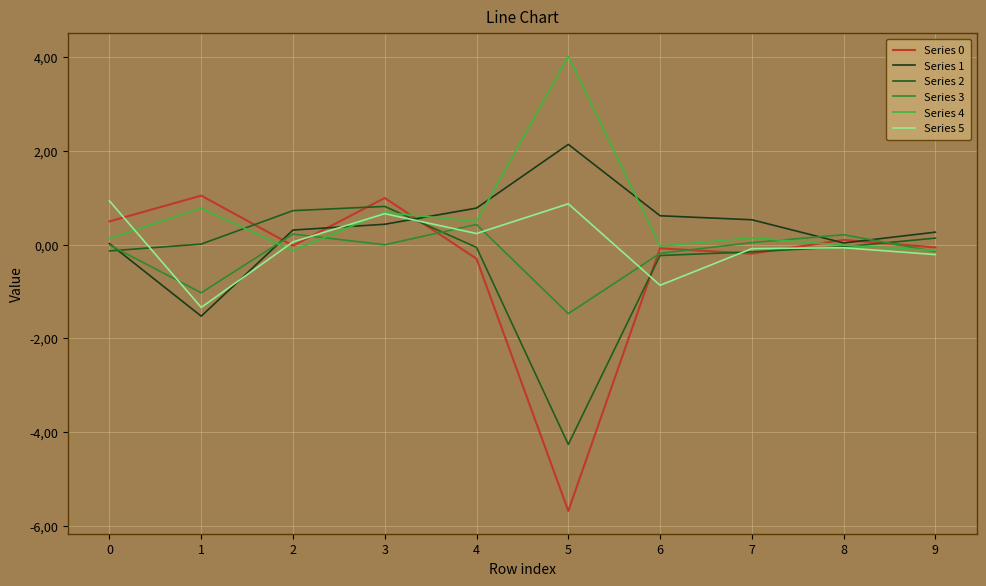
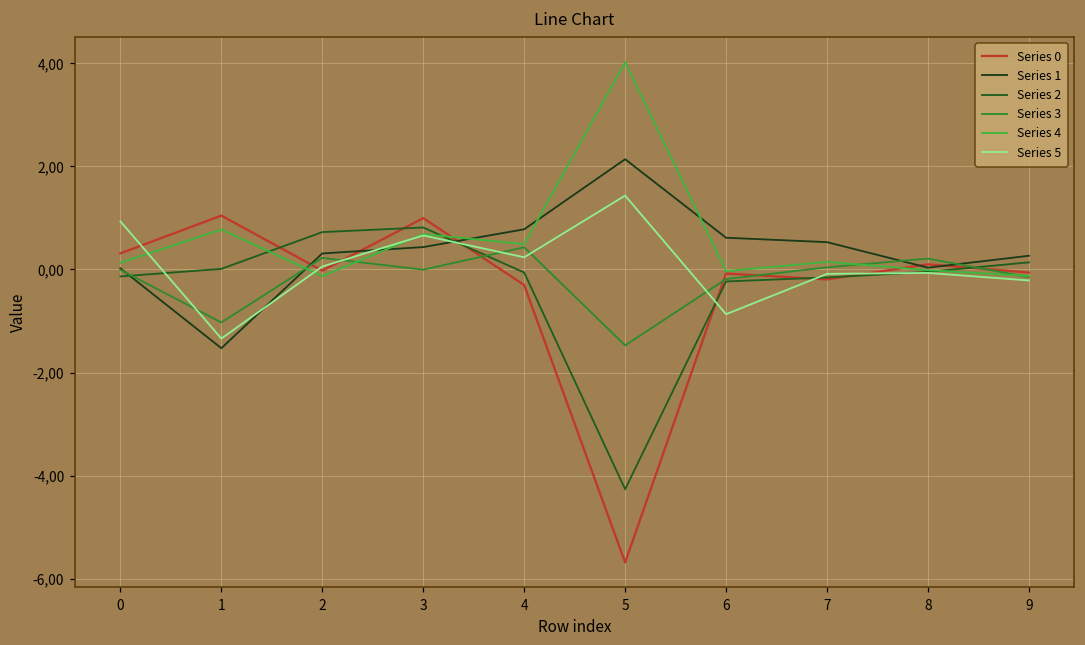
  {
    "Series 0": {
-     "0": 50,
+     "0": 30,
      "1": 100,
      "2": 0,
      "3": 100,
      "4": -30,
      "5": -570,
      "8": 10,
      "9": -10
    },
    "Series 5": {
      "0": 90,
      "1": -130,
      "2": 10,
      "4": 20,
-     "5": 90,
+     "5": 140,
      "6": -90,
      "7": -10,
      "9": -20
    }
  }
